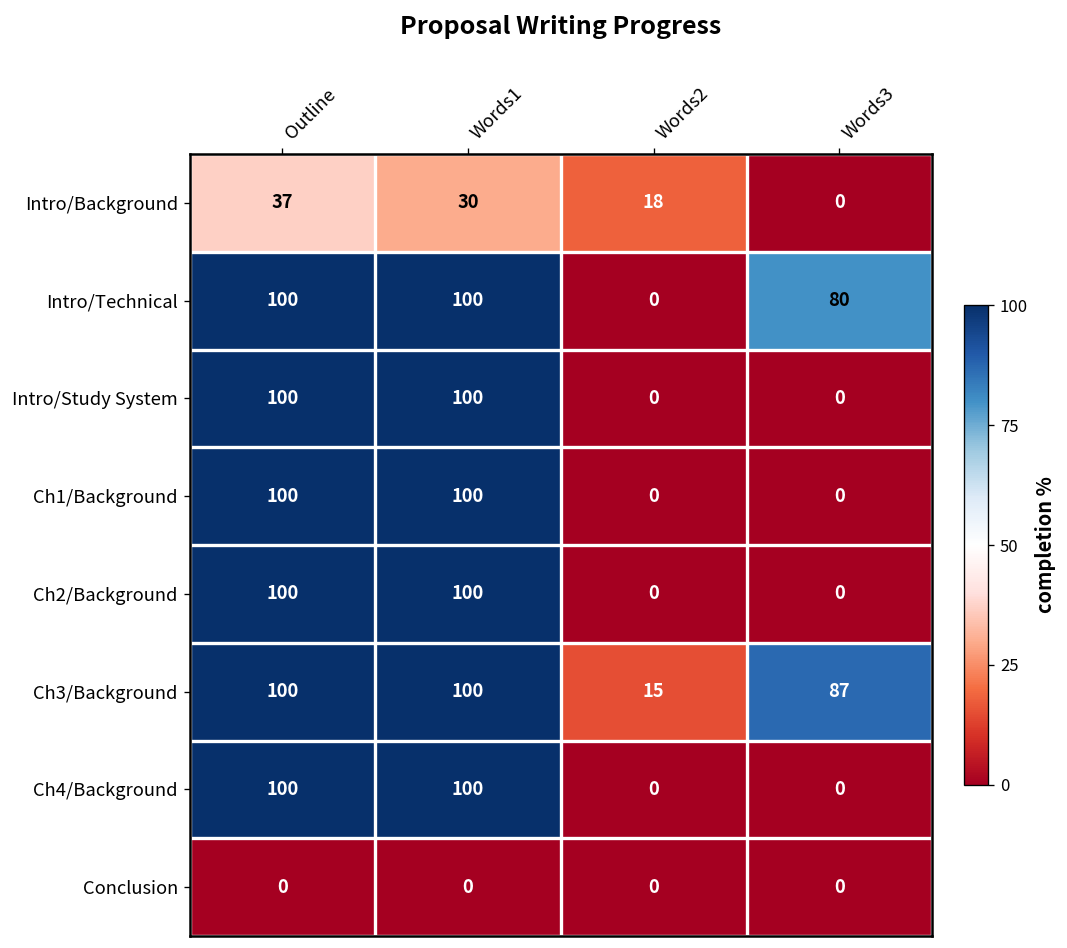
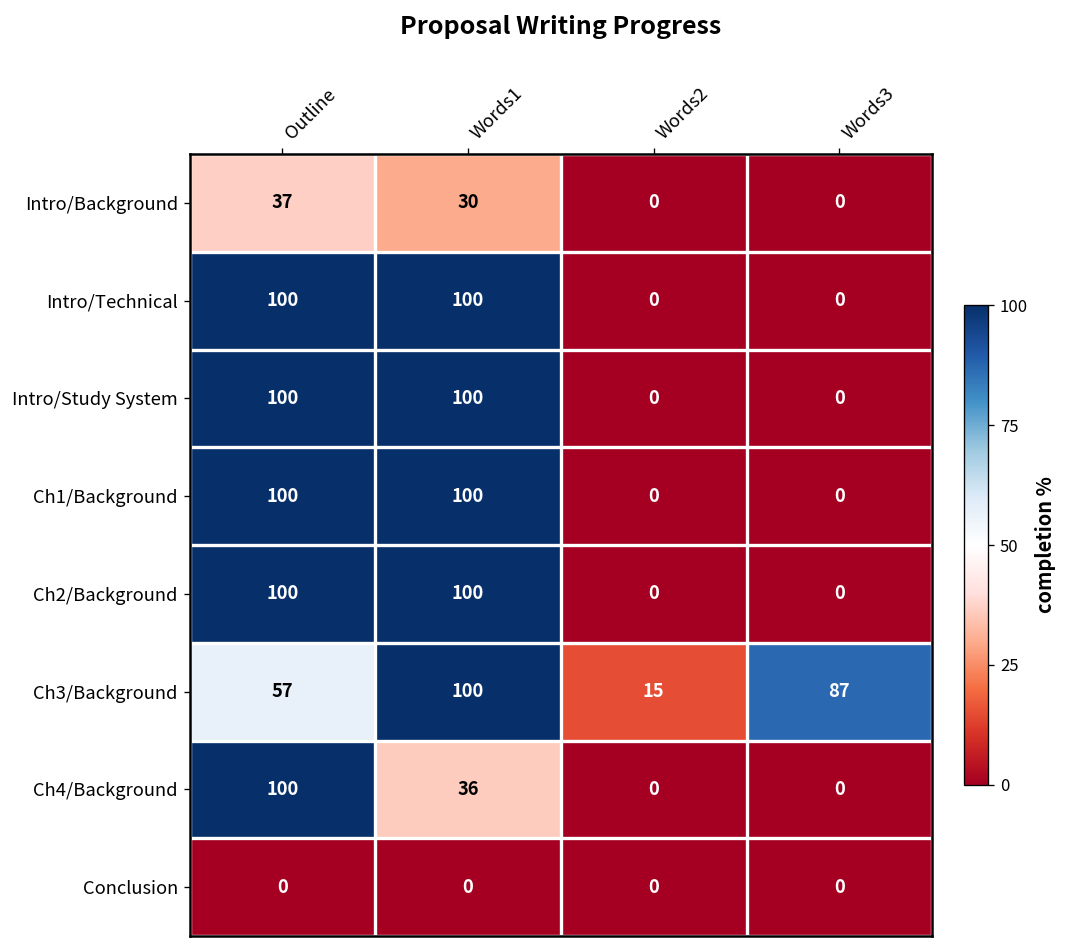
  {
    "Intro/Background": {
      "Outline": 37,
      "Words1": 30,
-     "Words2": 18,
+     "Words2": 0,
      "Words3": 0
    },
    "Intro/Technical": {
      "Outline": 100,
      "Words1": 100,
      "Words2": 0,
-     "Words3": 80
+     "Words3": 0
    },
    "Intro/Study System": {
      "Outline": 100,
      "Words1": 100,
      "Words2": 0,
      "Words3": 0
    },
    "Ch1/Background": {
      "Outline": 100,
      "Words1": 100,
      "Words2": 0,
      "Words3": 0
    },
    "Ch2/Background": {
      "Outline": 100,
      "Words1": 100,
      "Words2": 0,
      "Words3": 0
    },
    "Ch3/Background": {
-     "Outline": 100,
+     "Outline": 57,
      "Words1": 100,
      "Words2": 15,
      "Words3": 87
    },
    "Ch4/Background": {
      "Outline": 100,
-     "Words1": 100,
+     "Words1": 36,
      "Words2": 0,
      "Words3": 0
    },
    "Conclusion": {
      "Outline": 0,
      "Words1": 0,
      "Words2": 0,
      "Words3": 0
    }
  }
